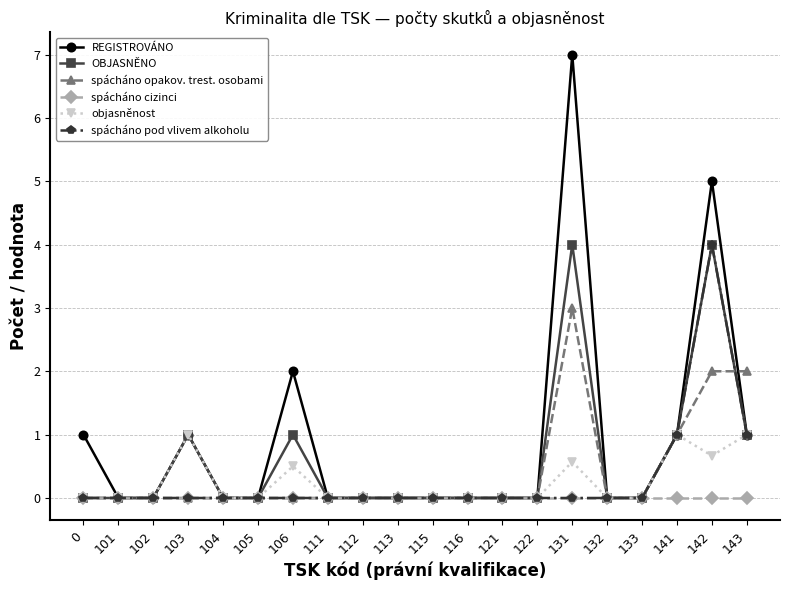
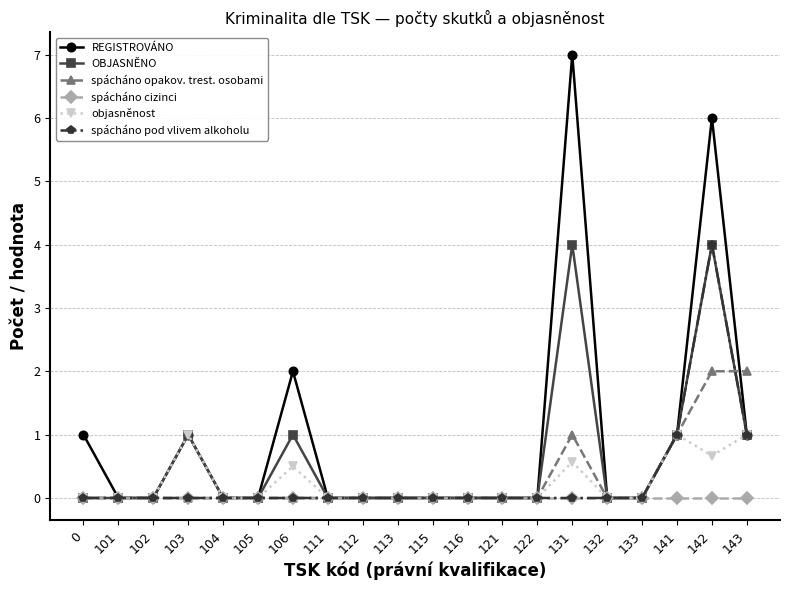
  {
    "REGISTROVÁNO": {
      "0": 1,
      "106": 2,
      "131": 7,
-     "142": 5
+     "142": 6
    },
    "spácháno opakov. trest. osobami": {
-     "131": 3,
+     "131": 1,
      "142": 2,
      "143": 2
    }
  }
